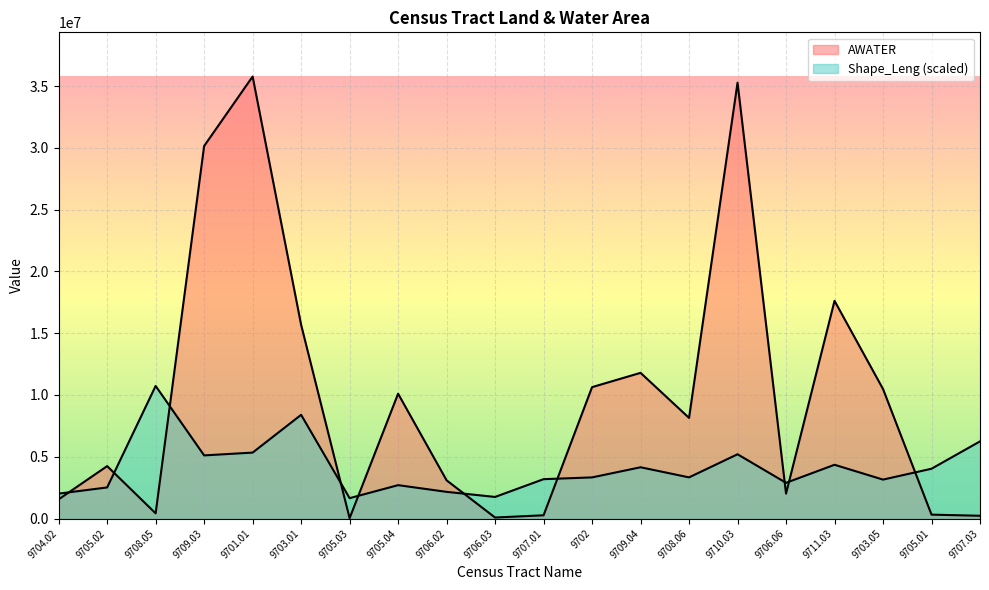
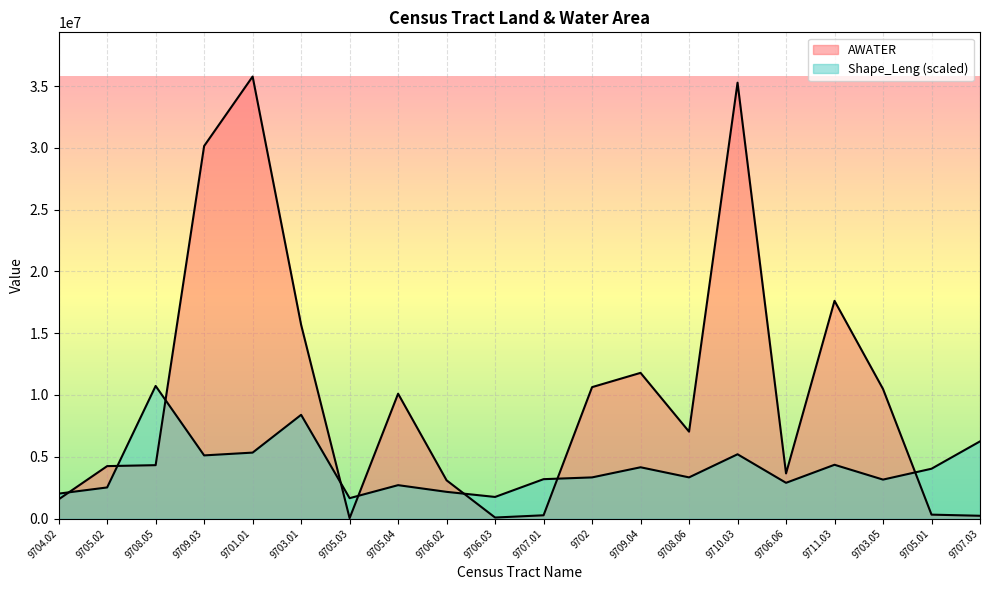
  {
    "AWATER": {
      "9704.02": 1600000,
      "9705.02": 4200000,
-     "9708.05": 400000,
+     "9708.05": 4300000,
      "9709.03": 30200000,
      "9701.01": 35800000,
      "9703.01": 15700000,
      "9705.03": 0,
      "9705.04": 10100000,
      "9706.02": 3100000,
      "9706.03": 100000,
      "9707.01": 300000,
      "9702": 10600000,
      "9709.04": 11800000,
-     "9708.06": 8100000,
+     "9708.06": 7000000,
      "9710.03": 35300000,
-     "9706.06": 2000000,
+     "9706.06": 3700000,
      "9711.03": 17600000,
      "9703.05": 10500000,
      "9705.01": 300000,
      "9707.03": 200000
    },
    "Shape_Leng (scaled)": {
      "9704.02": 2000000,
      "9705.02": 2500000,
      "9708.05": 10700000,
      "9709.03": 5100000,
      "9701.01": 5300000,
      "9703.01": 8400000,
      "9705.03": 1600000,
      "9705.04": 2700000,
      "9706.02": 2200000,
      "9706.03": 1700000,
      "9707.01": 3200000,
      "9702": 3300000,
      "9709.04": 4200000,
      "9708.06": 3300000,
      "9710.03": 5200000,
      "9706.06": 2900000,
      "9711.03": 4400000,
      "9703.05": 3200000,
      "9705.01": 4000000,
      "9707.03": 6200000
    }
  }
